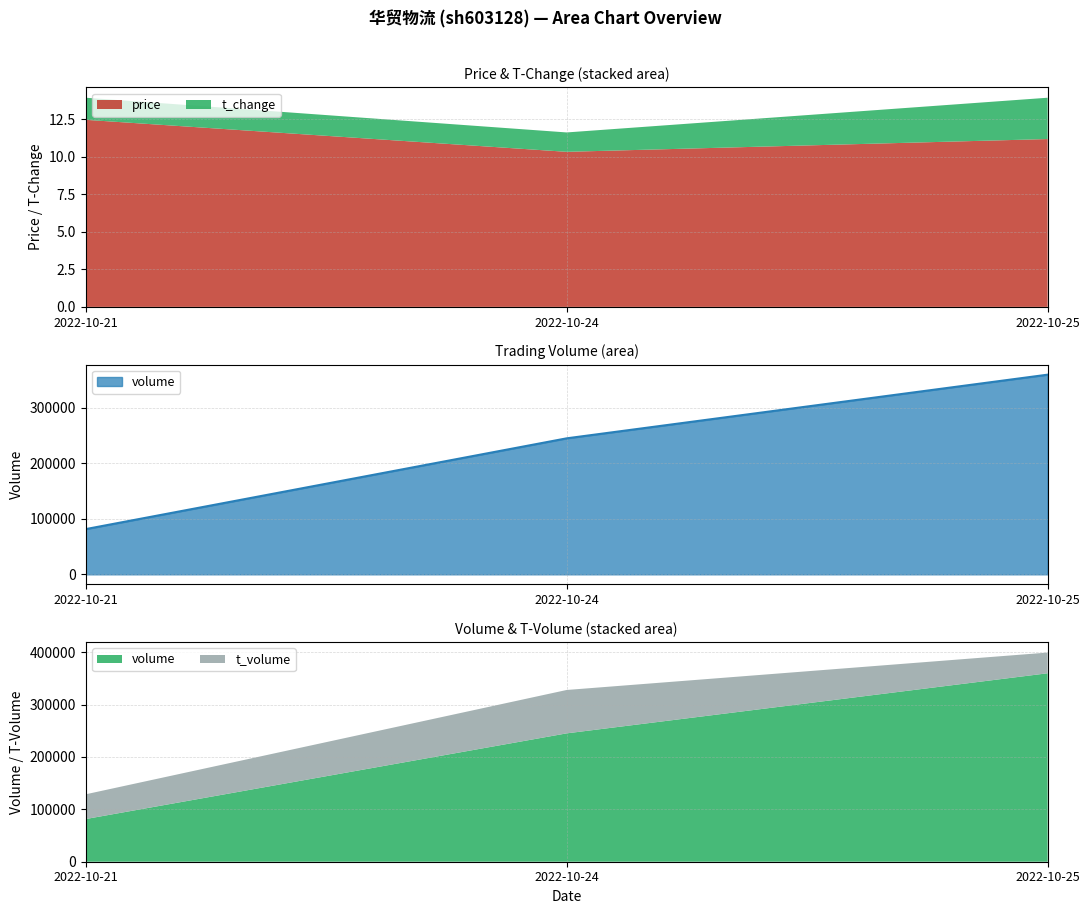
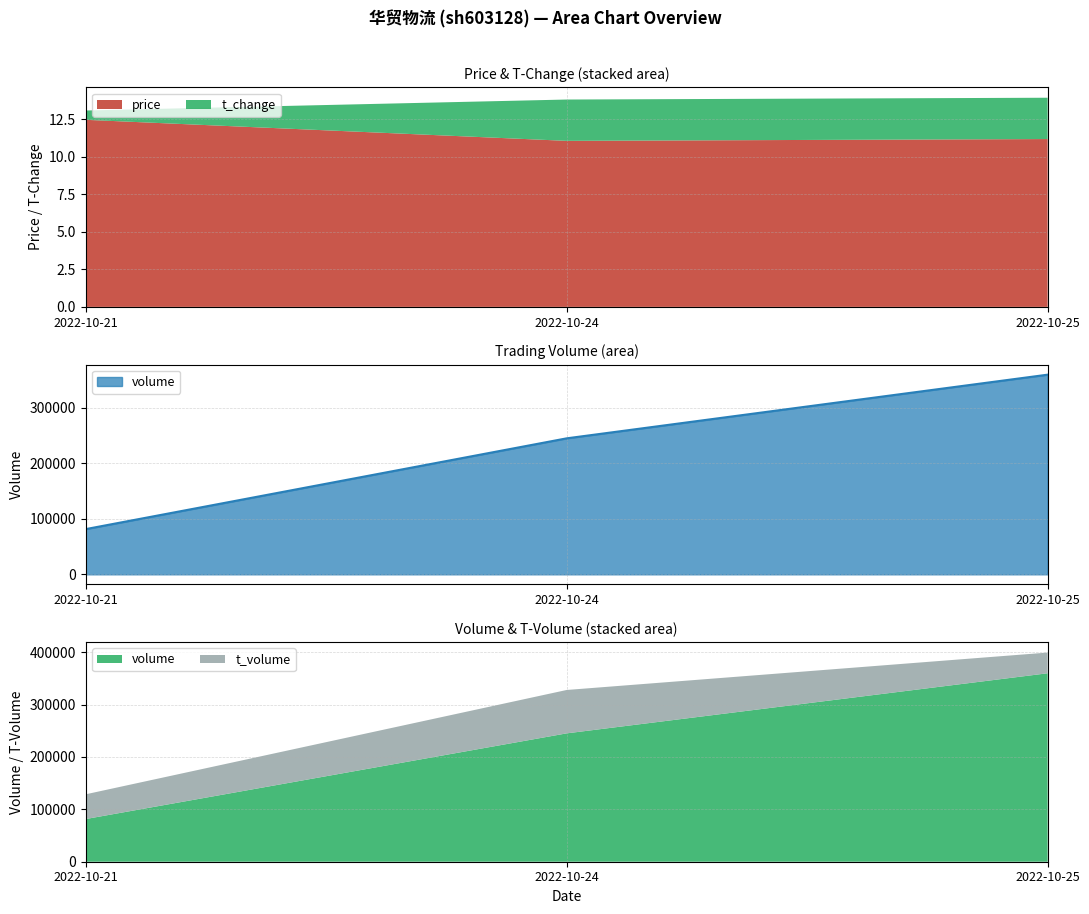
  {
    "Price & T-Change (stacked area)": {
      "price": {
        "2022-10-21": 12.5,
-       "2022-10-24": 10.3,
+       "2022-10-24": 11.1,
        "2022-10-25": 11.2
      },
      "t_change": {
-       "2022-10-21": 1.5,
-       "2022-10-24": 1.3,
+       "2022-10-21": 0.6,
+       "2022-10-24": 2.8,
        "2022-10-25": 2.8
      }
    },
    "Trading Volume (area)": {
      "2022-10-21": 80000,
      "2022-10-24": 250000,
      "2022-10-25": 360000
    },
    "Volume & T-Volume (stacked area)": {
      "volume": {
        "2022-10-21": 80000,
        "2022-10-24": 250000,
        "2022-10-25": 360000
      },
      "t_volume": {
        "2022-10-21": 50000,
        "2022-10-24": 80000,
        "2022-10-25": 40000
      }
    }
  }
